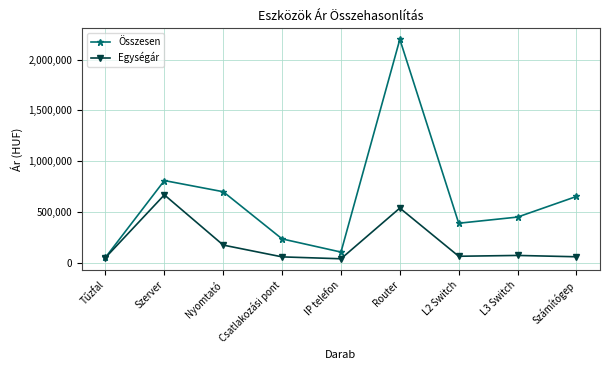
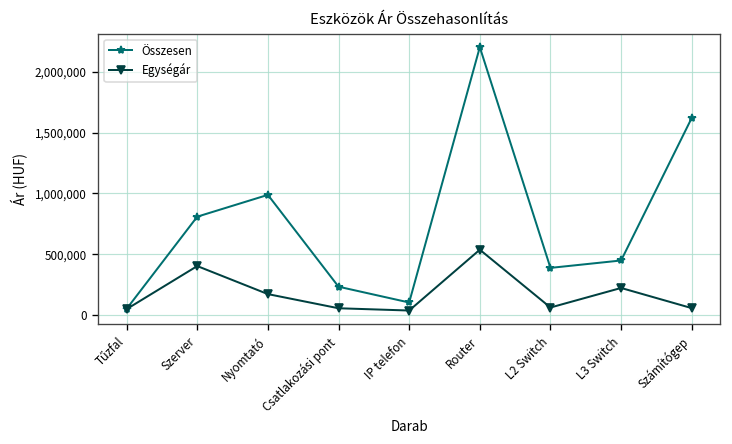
  {
    "Összesen": {
      "Szerver": "810,000",
-     "Nyomtató": "700,000",
+     "Nyomtató": "990,000",
      "Csatlakozási pont": "240,000",
      "IP telefon": "110,000",
      "Router": "2,200,000",
      "L2 Switch": "390,000",
      "L3 Switch": "450,000",
-     "Számítógep": "650,000"
+     "Számítógep": "1,620,000"
    },
    "Egységár": {
-     "Szerver": "670,000",
+     "Szerver": "410,000",
      "Nyomtató": "170,000",
      "Csatlakozási pont": "60,000",
      "IP telefon": "40,000",
      "Router": "540,000",
      "L2 Switch": "70,000",
-     "L3 Switch": "70,000",
+     "L3 Switch": "230,000",
      "Számítógep": "60,000"
    }
  }
